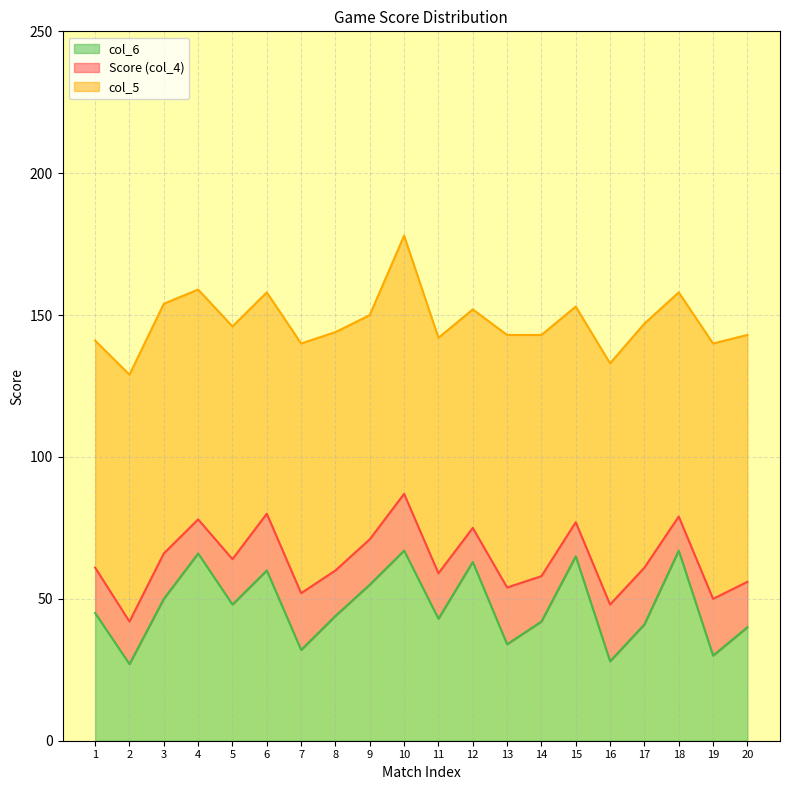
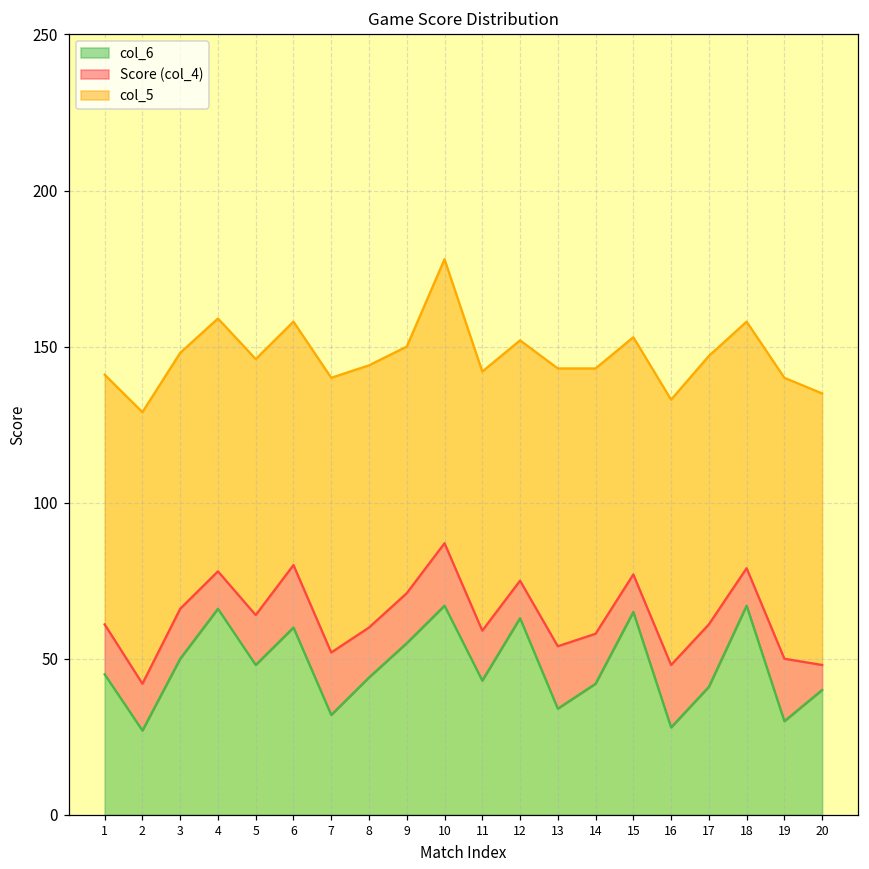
  {
    "col_6": {
      "1": 45,
      "2": 27,
      "3": 50,
      "4": 66,
      "5": 48,
      "6": 60,
      "7": 32,
      "8": 44,
      "9": 55,
      "10": 67,
      "11": 43,
      "12": 63,
      "13": 34,
      "14": 42,
      "15": 65,
      "16": 28,
      "17": 41,
      "18": 67,
      "19": 30,
      "20": 40
    },
    "Score (col_4)": {
      "1": 16,
      "2": 15,
      "3": 16,
      "4": 12,
      "5": 16,
      "6": 20,
      "7": 20,
      "8": 16,
      "9": 16,
      "10": 20,
      "11": 16,
      "12": 12,
      "13": 20,
      "14": 16,
      "15": 12,
      "16": 20,
      "17": 20,
      "18": 12,
      "19": 20,
-     "20": 16
+     "20": 8
    },
    "col_5": {
      "1": 80,
      "2": 87,
-     "3": 88,
+     "3": 82,
      "4": 81,
      "5": 82,
      "6": 78,
      "7": 88,
      "8": 84,
      "9": 79,
      "10": 91,
      "11": 83,
      "12": 77,
      "13": 89,
      "14": 85,
      "15": 76,
      "16": 85,
      "17": 86,
      "18": 79,
      "19": 90,
      "20": 87
    }
  }
